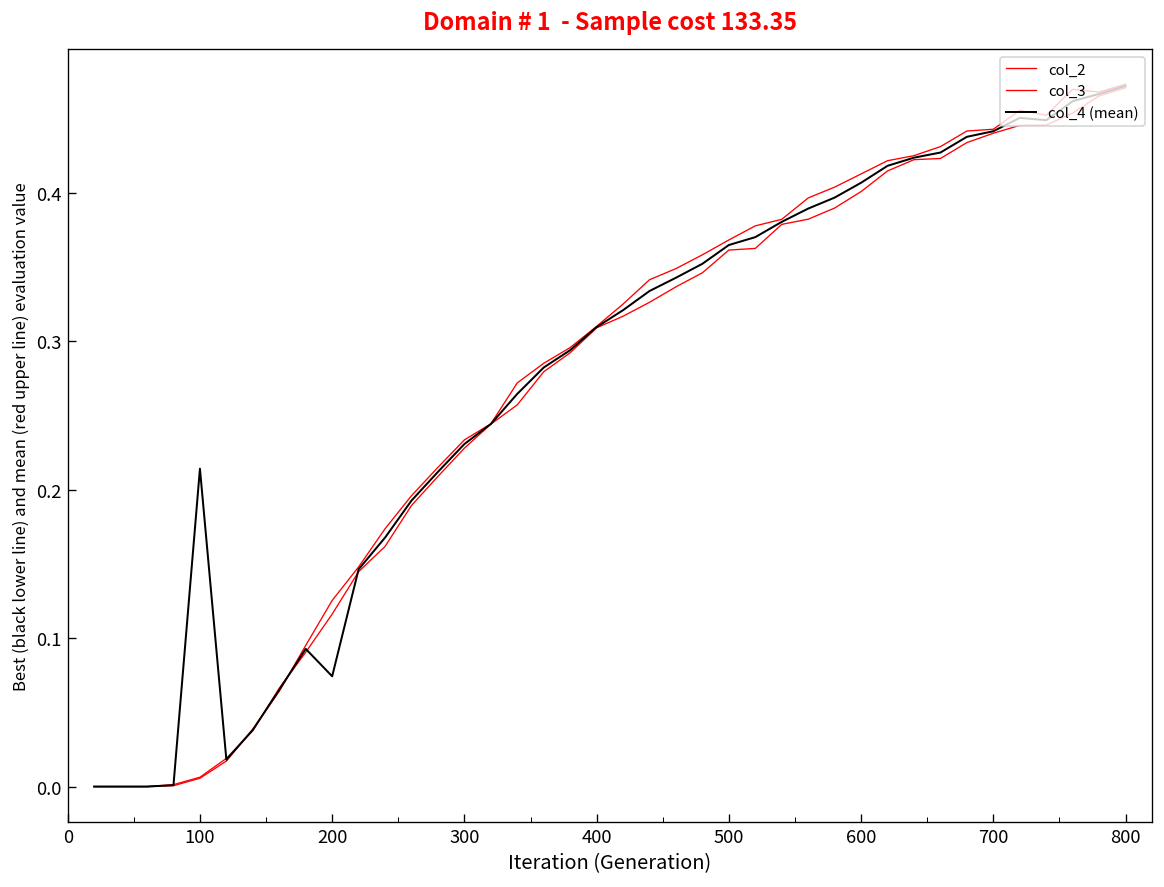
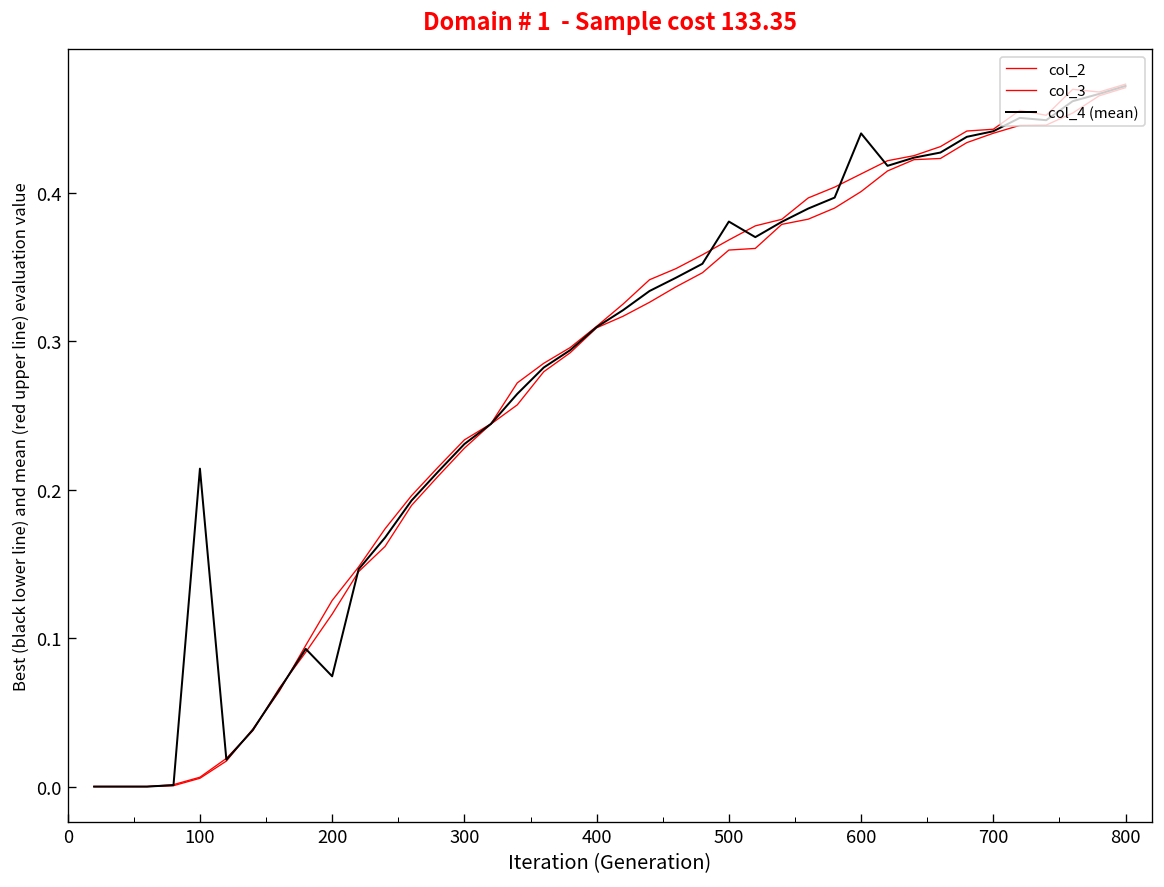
  {
    "col_4 (mean)": {
      "100": 0.214,
      "200": 0.074,
      "300": 0.231,
-     "500": 0.365,
-     "600": 0.407
+     "500": 0.381,
+     "600": 0.440
    }
  }
